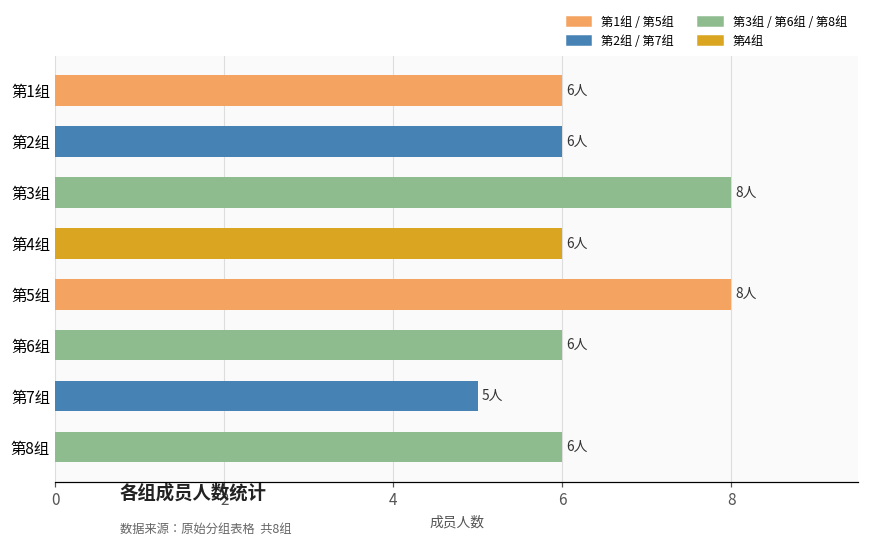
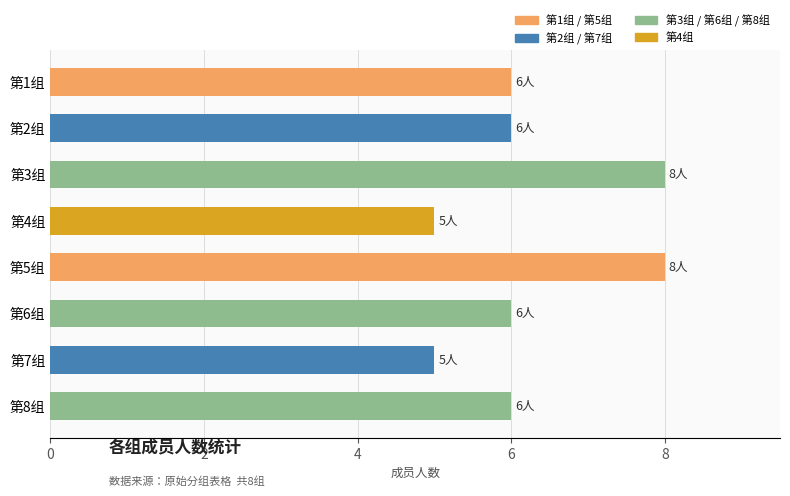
  {
    "第1组": "6人",
    "第2组": "6人",
    "第3组": "8人",
-   "第4组": "6人",
+   "第4组": "5人",
    "第5组": "8人",
    "第6组": "6人",
    "第7组": "5人",
    "第8组": "6人"
  }
